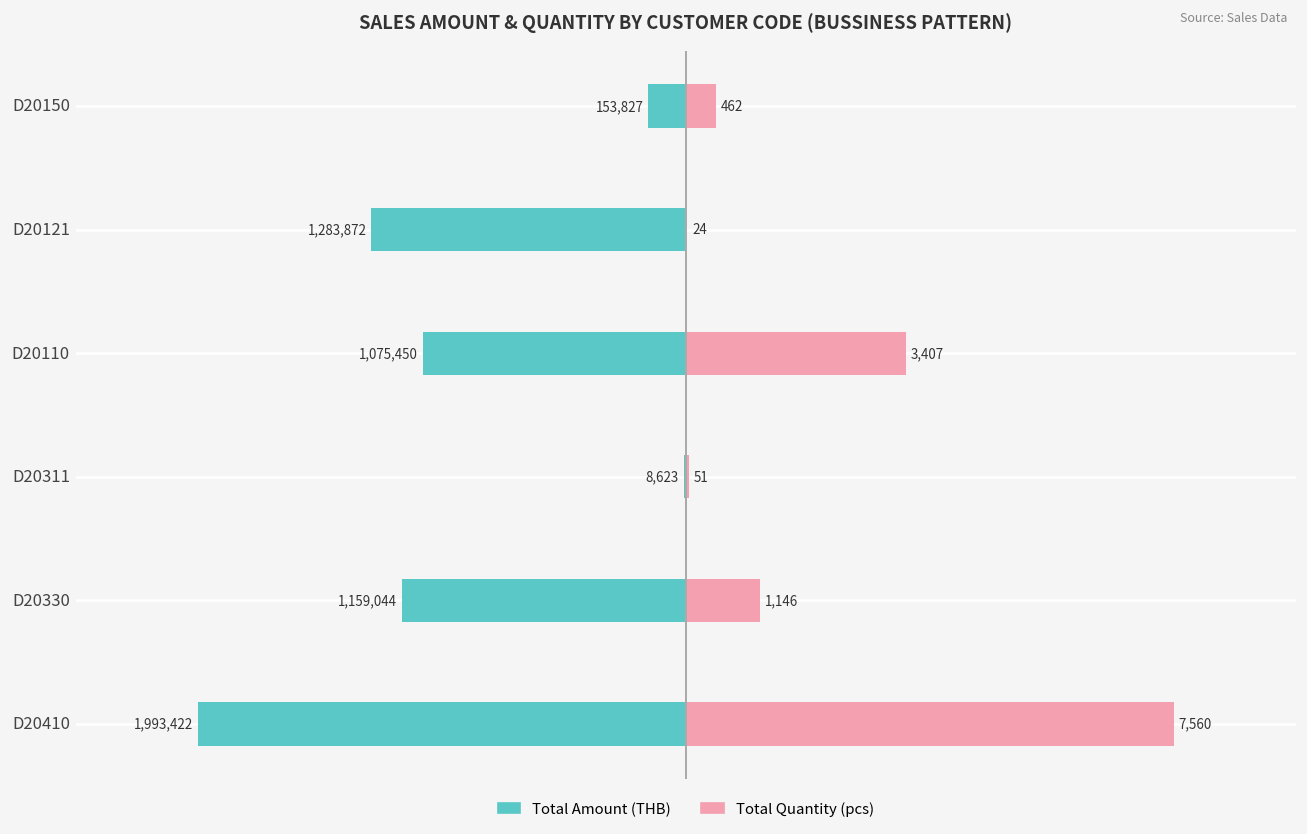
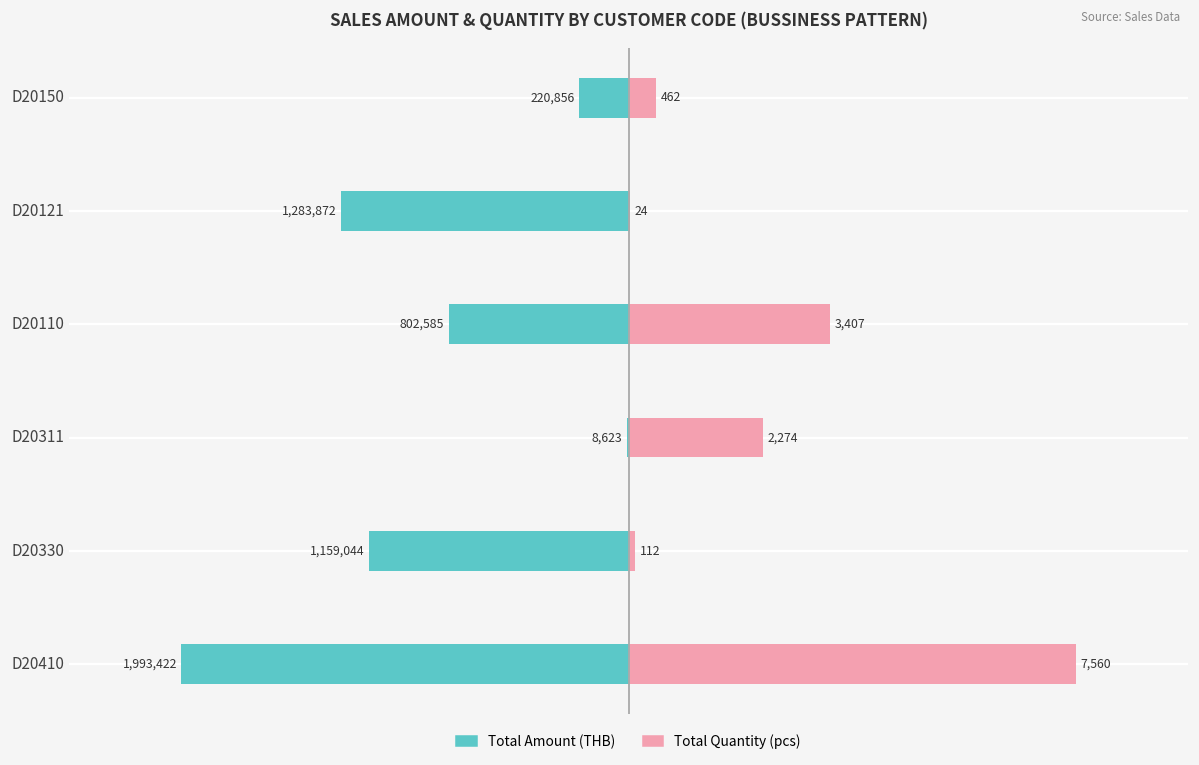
  {
    "Total Amount (THB)": {
-     "D20150": "153,827",
-     "D20110": "1,075,450"
+     "D20150": "220,856",
+     "D20110": "802,585"
    },
    "Total Quantity (pcs)": {
-     "D20311": "51",
-     "D20330": "1,146"
+     "D20311": "2,274",
+     "D20330": "112"
    }
  }
